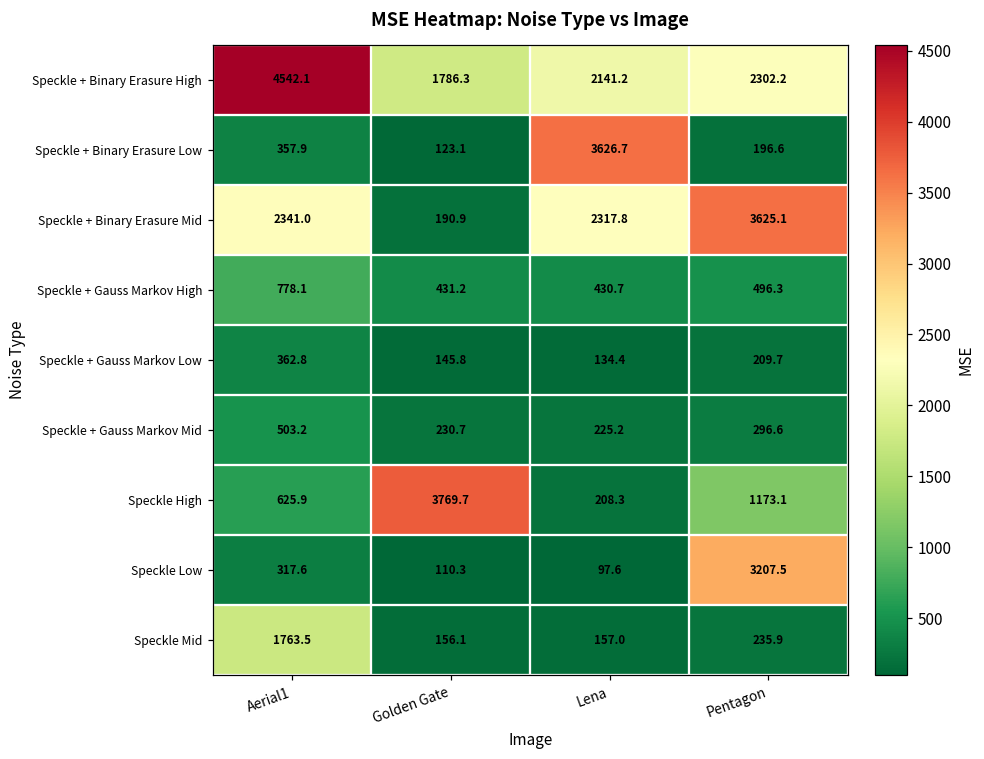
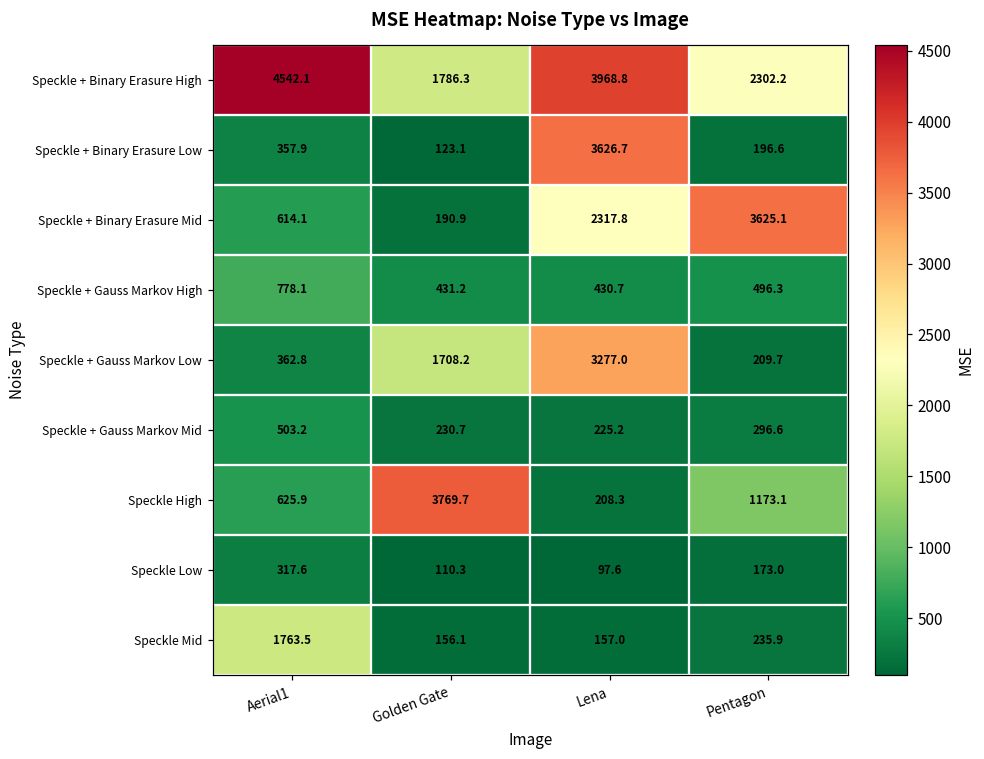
  {
    "Speckle + Binary Erasure High": {
      "Aerial1": 4542.1,
      "Golden Gate": 1786.3,
-     "Lena": 2141.2,
+     "Lena": 3968.8,
      "Pentagon": 2302.2
    },
    "Speckle + Binary Erasure Low": {
      "Aerial1": 357.9,
      "Golden Gate": 123.1,
      "Lena": 3626.7,
      "Pentagon": 196.6
    },
    "Speckle + Binary Erasure Mid": {
-     "Aerial1": 2341.0,
+     "Aerial1": 614.1,
      "Golden Gate": 190.9,
      "Lena": 2317.8,
      "Pentagon": 3625.1
    },
    "Speckle + Gauss Markov High": {
      "Aerial1": 778.1,
      "Golden Gate": 431.2,
      "Lena": 430.7,
      "Pentagon": 496.3
    },
    "Speckle + Gauss Markov Low": {
      "Aerial1": 362.8,
-     "Golden Gate": 145.8,
-     "Lena": 134.4,
+     "Golden Gate": 1708.2,
+     "Lena": 3277.0,
      "Pentagon": 209.7
    },
    "Speckle + Gauss Markov Mid": {
      "Aerial1": 503.2,
      "Golden Gate": 230.7,
      "Lena": 225.2,
      "Pentagon": 296.6
    },
    "Speckle High": {
      "Aerial1": 625.9,
      "Golden Gate": 3769.7,
      "Lena": 208.3,
      "Pentagon": 1173.1
    },
    "Speckle Low": {
      "Aerial1": 317.6,
      "Golden Gate": 110.3,
      "Lena": 97.6,
-     "Pentagon": 3207.5
+     "Pentagon": 173.0
    },
    "Speckle Mid": {
      "Aerial1": 1763.5,
      "Golden Gate": 156.1,
      "Lena": 157.0,
      "Pentagon": 235.9
    }
  }
